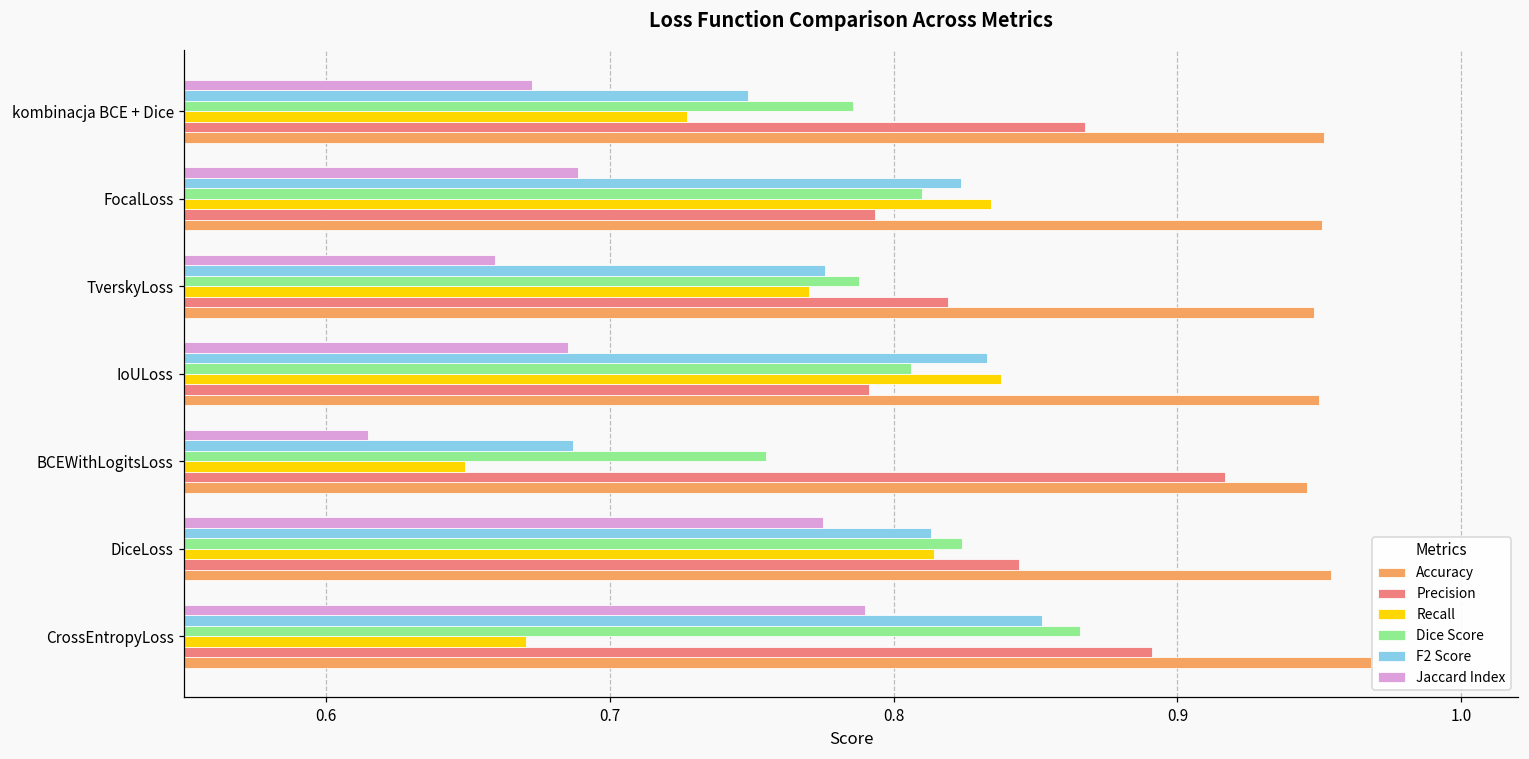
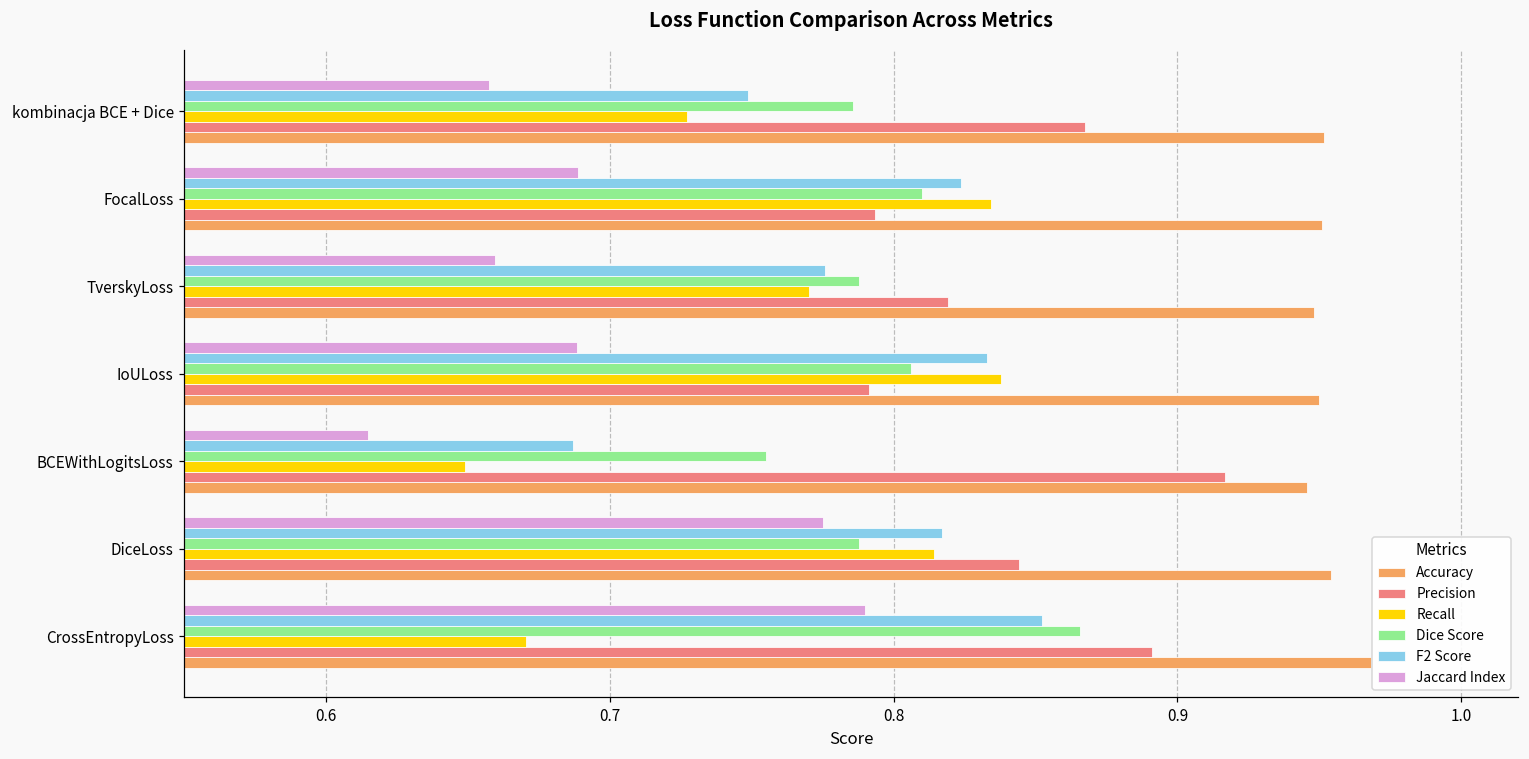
  {
    "Recall": {
      "kombinacja BCE + Dice": 0.727,
      "FocalLoss": 0.834,
      "TverskyLoss": 0.770,
      "IoULoss": 0.838,
      "BCEWithLogitsLoss": 0.649,
      "DiceLoss": 0.814,
      "CrossEntropyLoss": 0.670
    },
    "Dice Score": {
      "kombinacja BCE + Dice": 0.786,
      "FocalLoss": 0.810,
      "TverskyLoss": 0.788,
      "IoULoss": 0.806,
      "BCEWithLogitsLoss": 0.755,
-     "DiceLoss": 0.824,
+     "DiceLoss": 0.788,
      "CrossEntropyLoss": 0.866
    },
    "F2 Score": {
      "kombinacja BCE + Dice": 0.749,
      "FocalLoss": 0.824,
      "TverskyLoss": 0.776,
      "IoULoss": 0.833,
      "BCEWithLogitsLoss": 0.687,
-     "DiceLoss": 0.813,
+     "DiceLoss": 0.817,
      "CrossEntropyLoss": 0.852
    },
    "Jaccard Index": {
-     "kombinacja BCE + Dice": 0.673,
+     "kombinacja BCE + Dice": 0.657,
      "FocalLoss": 0.689,
      "TverskyLoss": 0.659,
-     "IoULoss": 0.685,
+     "IoULoss": 0.688,
      "BCEWithLogitsLoss": 0.615,
      "DiceLoss": 0.775,
      "CrossEntropyLoss": 0.790
    }
  }
